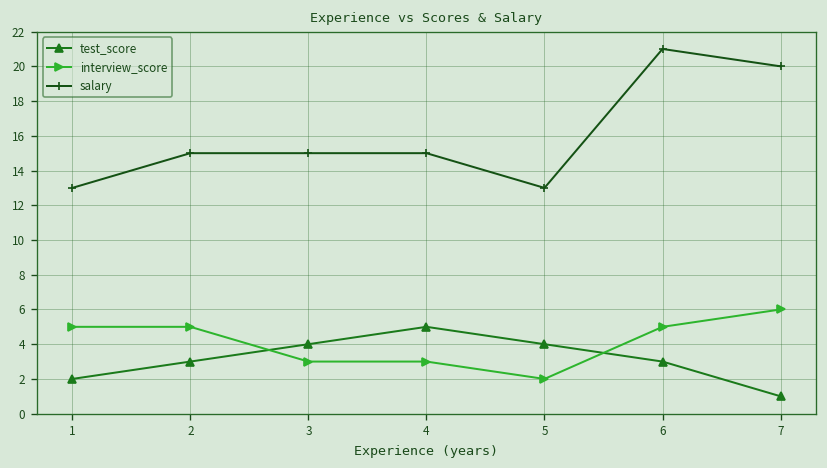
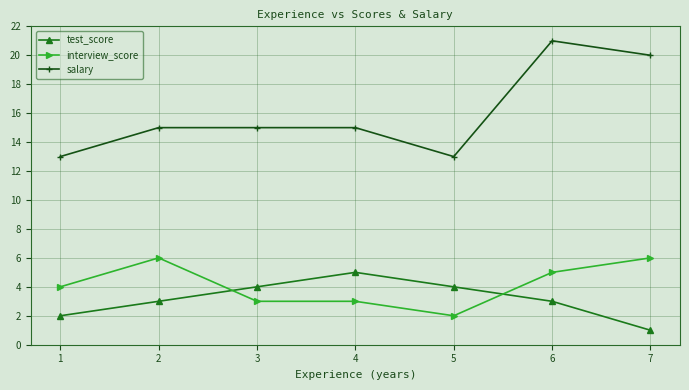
  {
    "interview_score": {
-     "1": 5,
-     "2": 5,
+     "1": 4,
+     "2": 6,
      "3": 3,
      "4": 3,
      "5": 2,
      "6": 5,
      "7": 6
    }
  }
